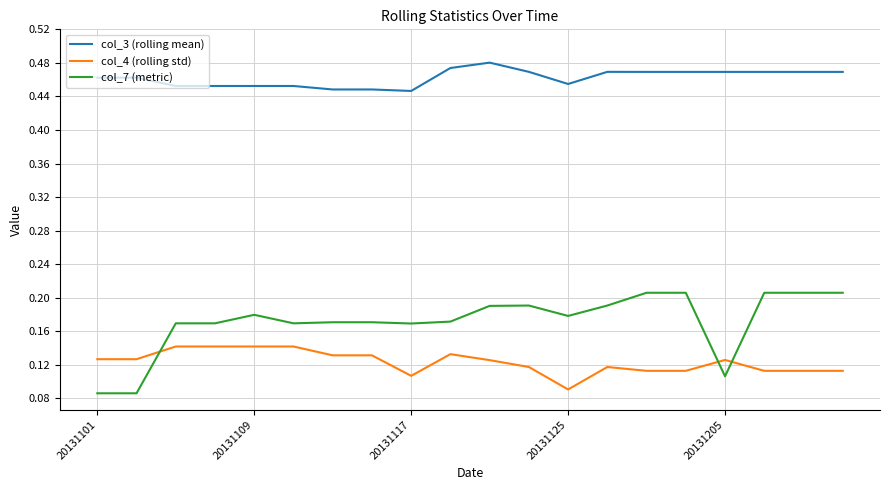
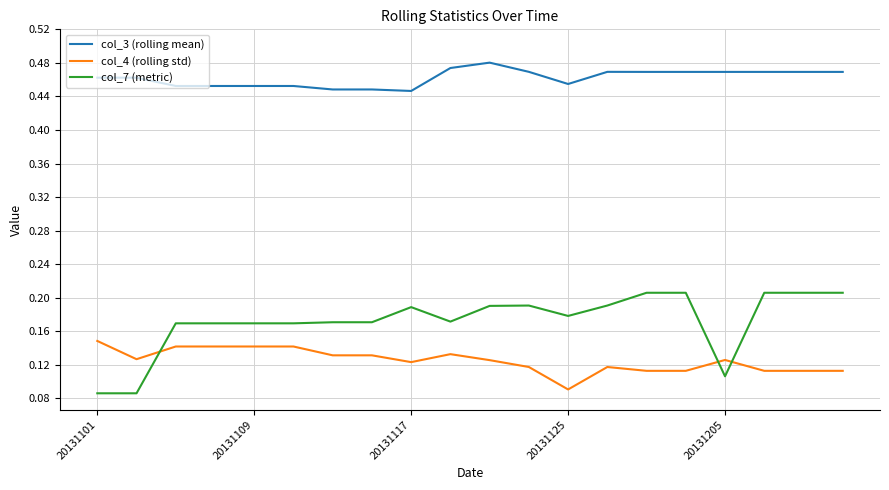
  {
    "col_3 (rolling mean)": {
      "20131109": 0.45,
      "20131117": 0.45,
      "20131125": 0.45,
      "20131205": 0.47
    },
    "col_4 (rolling std)": {
-     "20131101": 0.13,
+     "20131101": 0.15,
      "20131109": 0.14,
-     "20131117": 0.11,
+     "20131117": 0.12,
      "20131125": 0.09,
      "20131205": 0.13
    },
    "col_7 (metric)": {
      "20131101": 0.09,
-     "20131109": 0.18,
-     "20131117": 0.17,
+     "20131109": 0.17,
+     "20131117": 0.19,
      "20131125": 0.18,
      "20131205": 0.11
    }
  }
